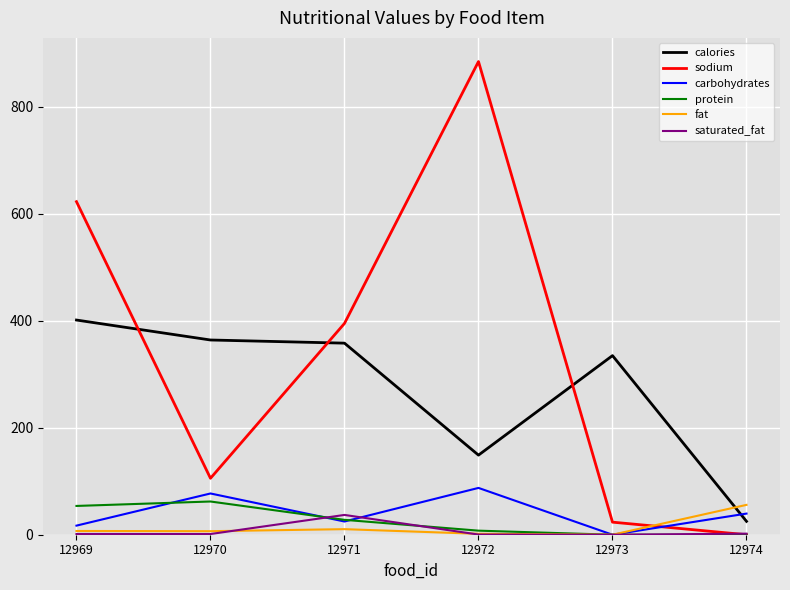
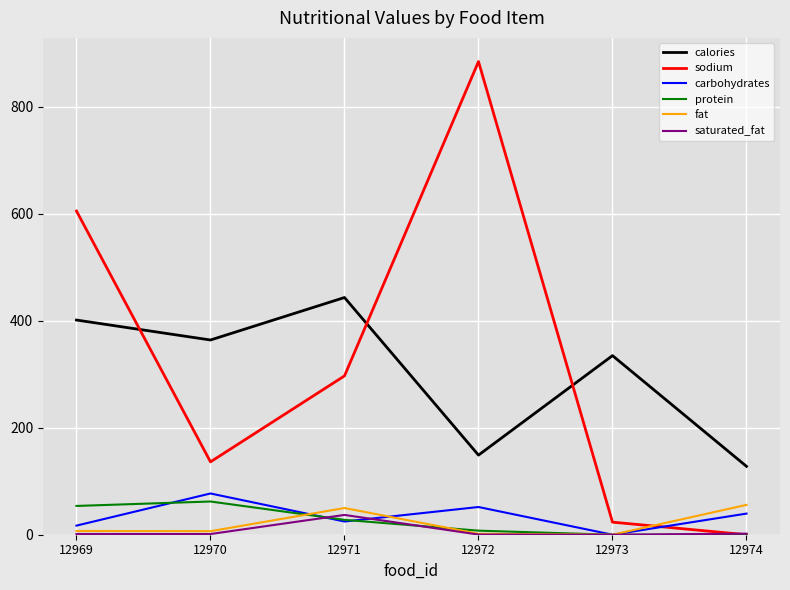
  {
    "calories": {
      "12969": 400,
      "12970": 360,
-     "12971": 360,
+     "12971": 440,
      "12972": 150,
      "12973": 330,
-     "12974": 30
+     "12974": 130
    },
    "sodium": {
-     "12969": 620,
-     "12970": 110,
-     "12971": 400,
+     "12969": 610,
+     "12970": 140,
+     "12971": 300,
      "12972": 880,
      "12973": 20
    },
    "carbohydrates": {
      "12969": 20,
      "12970": 80,
-     "12972": 90,
+     "12972": 50,
      "12974": 40
    },
    "protein": {
      "12969": 50,
      "12970": 60,
      "12972": 10
    },
    "fat": {
      "12969": 10,
      "12970": 10,
-     "12971": 10,
+     "12971": 50,
      "12974": 60
    },
    "saturated_fat": {
      "12969": 0,
      "12970": 0,
      "12971": 40
    }
  }
